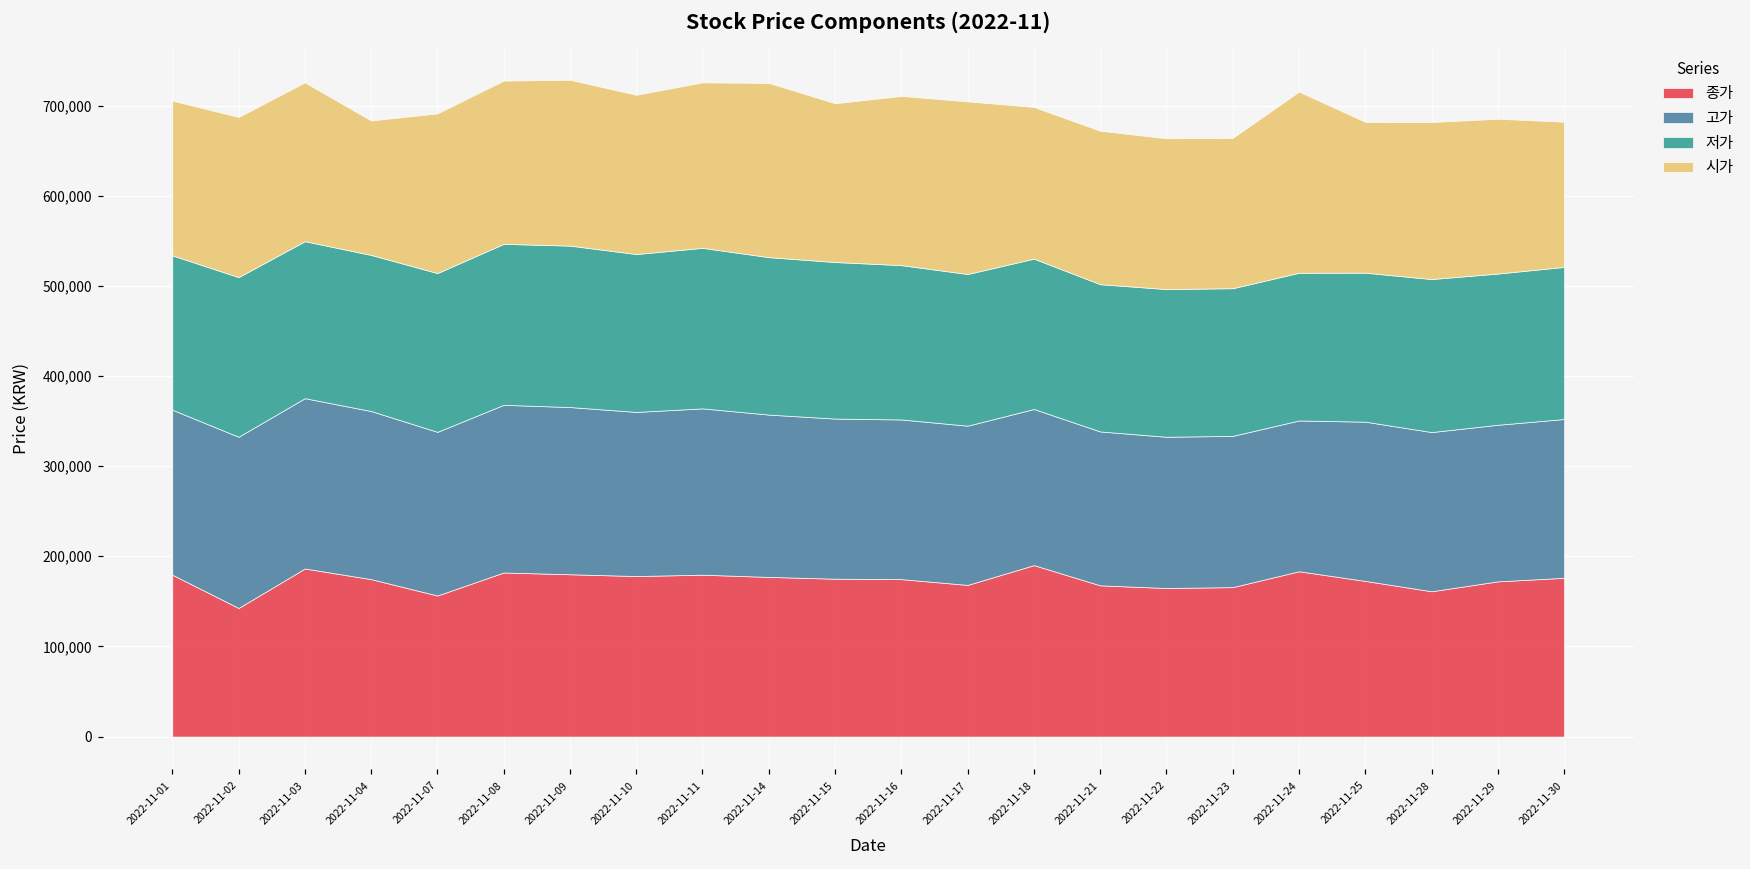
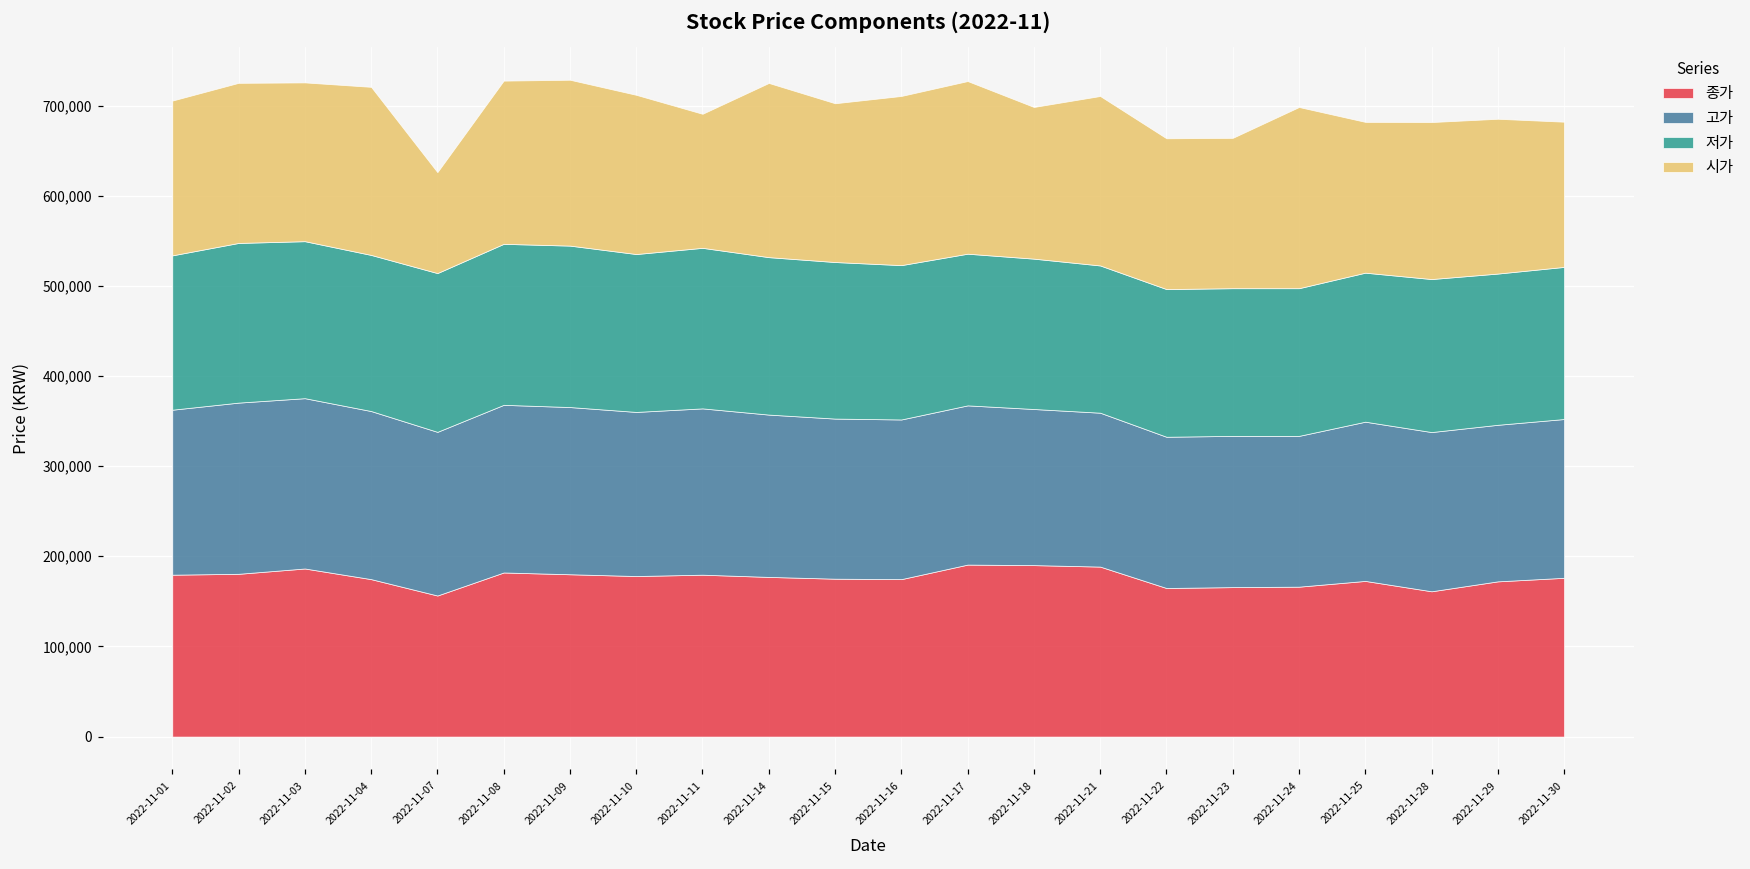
  {
    "종가": {
      "2022-11-01": "180,000",
-     "2022-11-02": "140,000",
+     "2022-11-02": "180,000",
      "2022-11-03": "190,000",
      "2022-11-04": "170,000",
      "2022-11-07": "160,000",
      "2022-11-08": "180,000",
      "2022-11-09": "180,000",
      "2022-11-10": "180,000",
      "2022-11-11": "180,000",
      "2022-11-14": "180,000",
      "2022-11-15": "180,000",
      "2022-11-16": "170,000",
-     "2022-11-17": "170,000",
+     "2022-11-17": "190,000",
      "2022-11-18": "190,000",
-     "2022-11-21": "170,000",
+     "2022-11-21": "190,000",
      "2022-11-22": "160,000",
      "2022-11-23": "170,000",
-     "2022-11-24": "180,000",
+     "2022-11-24": "170,000",
      "2022-11-25": "170,000",
      "2022-11-28": "160,000",
      "2022-11-29": "170,000",
      "2022-11-30": "180,000"
    },
    "시가": {
      "2022-11-01": "170,000",
      "2022-11-02": "180,000",
      "2022-11-03": "180,000",
-     "2022-11-04": "150,000",
-     "2022-11-07": "180,000",
+     "2022-11-04": "190,000",
+     "2022-11-07": "110,000",
      "2022-11-08": "180,000",
      "2022-11-09": "180,000",
      "2022-11-10": "180,000",
-     "2022-11-11": "180,000",
+     "2022-11-11": "150,000",
      "2022-11-14": "190,000",
      "2022-11-15": "180,000",
      "2022-11-16": "190,000",
      "2022-11-17": "190,000",
      "2022-11-18": "170,000",
-     "2022-11-21": "170,000",
+     "2022-11-21": "190,000",
      "2022-11-22": "170,000",
      "2022-11-23": "170,000",
      "2022-11-24": "200,000",
      "2022-11-25": "170,000",
      "2022-11-28": "170,000",
      "2022-11-29": "170,000",
      "2022-11-30": "160,000"
    }
  }
